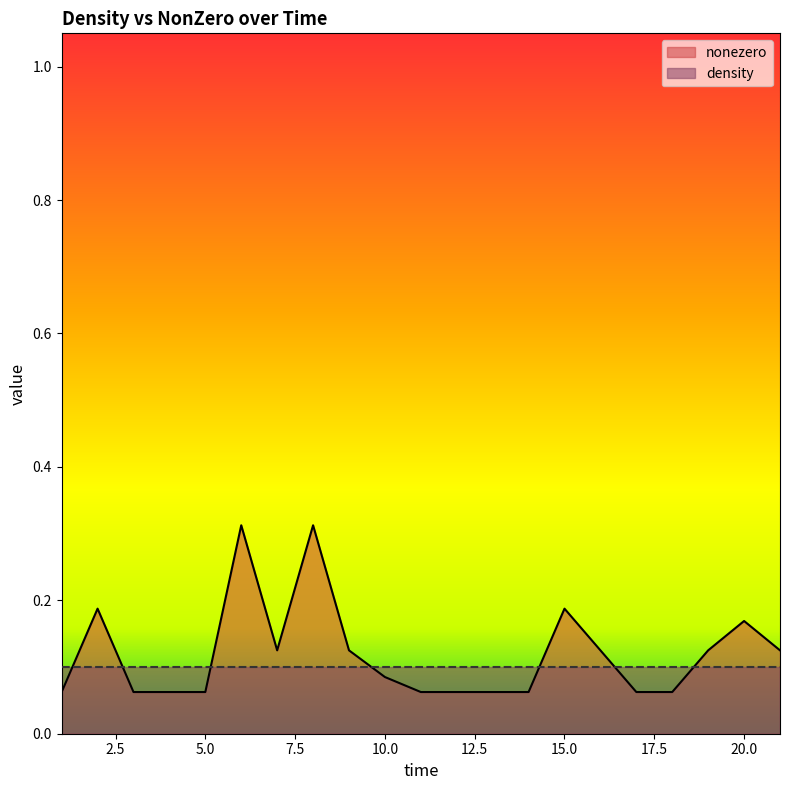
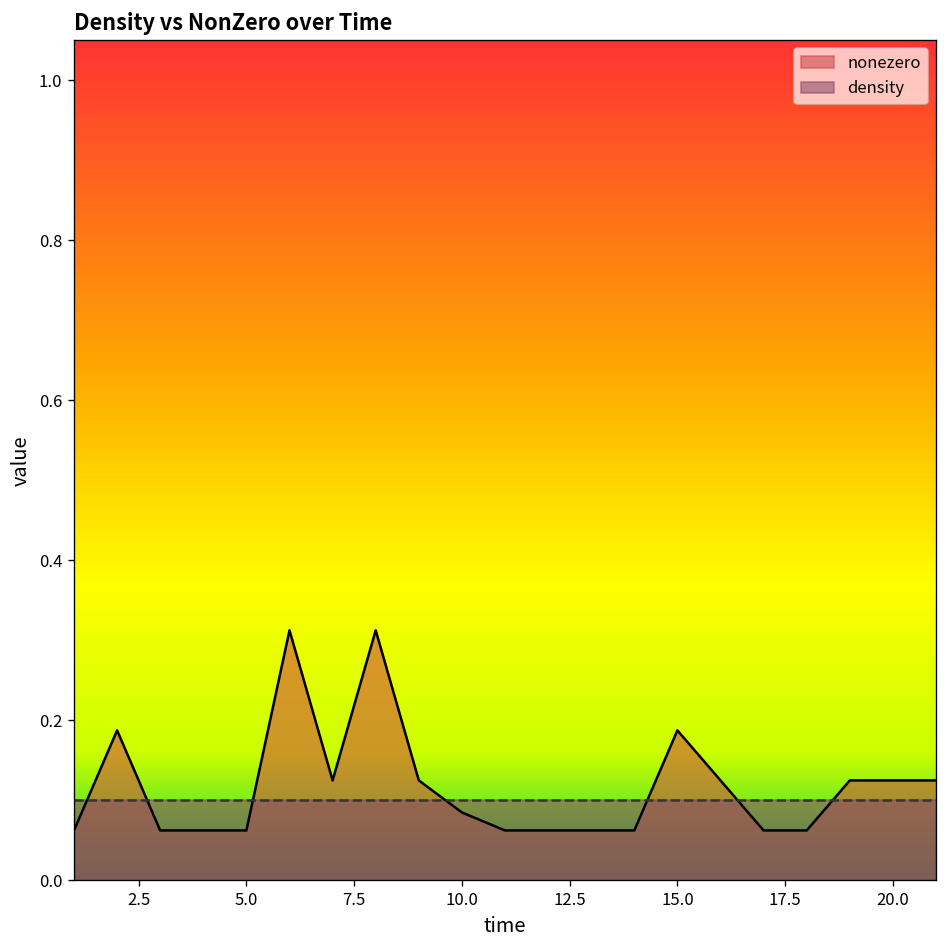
  {
    "nonezero": {
      "5.0": 0.06,
      "10.0": 0.09,
      "15.0": 0.19,
-     "20.0": 0.17
+     "20.0": 0.13
    },
    "density": {
      "5.0": 0.10,
      "10.0": 0.10,
      "15.0": 0.10,
      "20.0": 0.10
    }
  }
